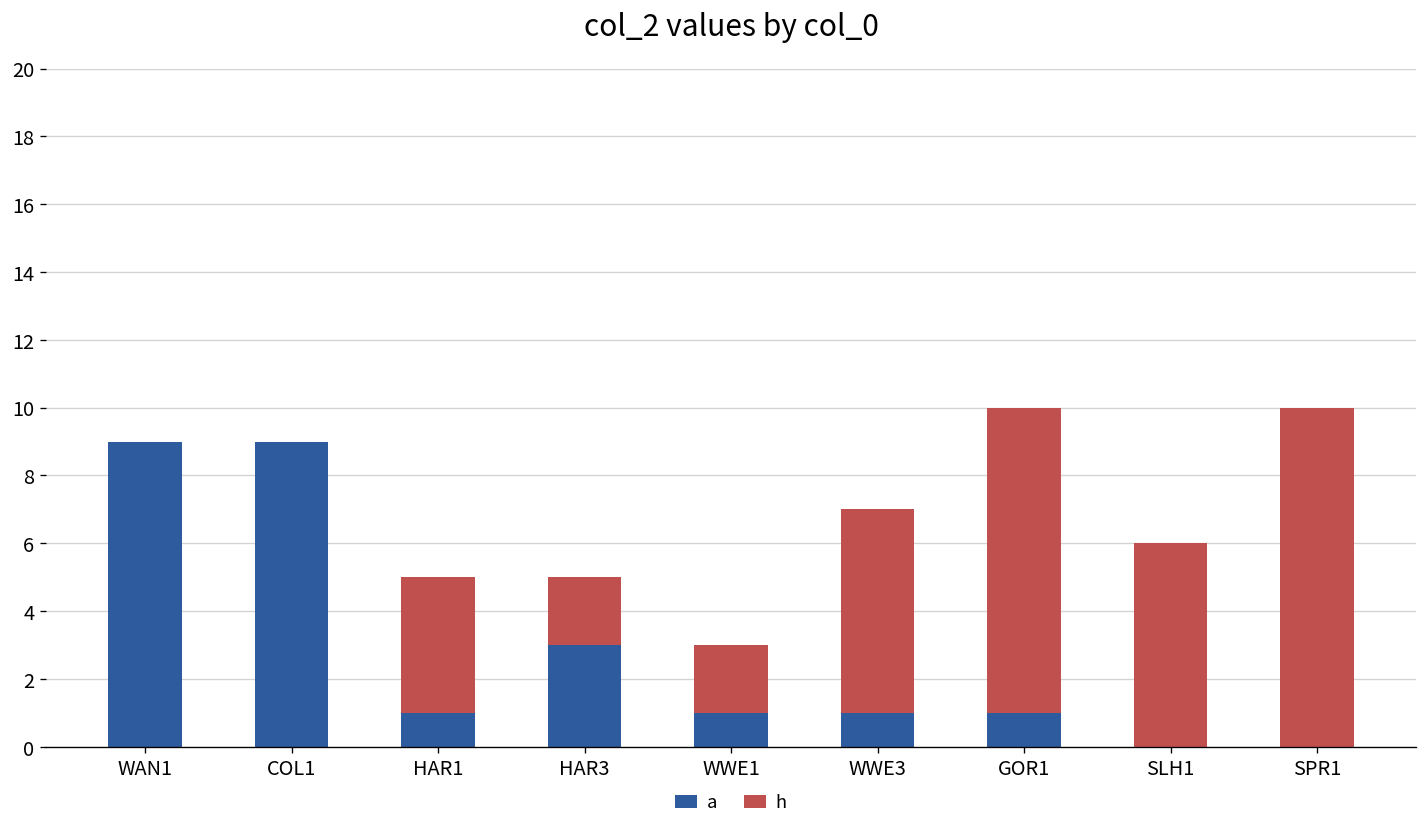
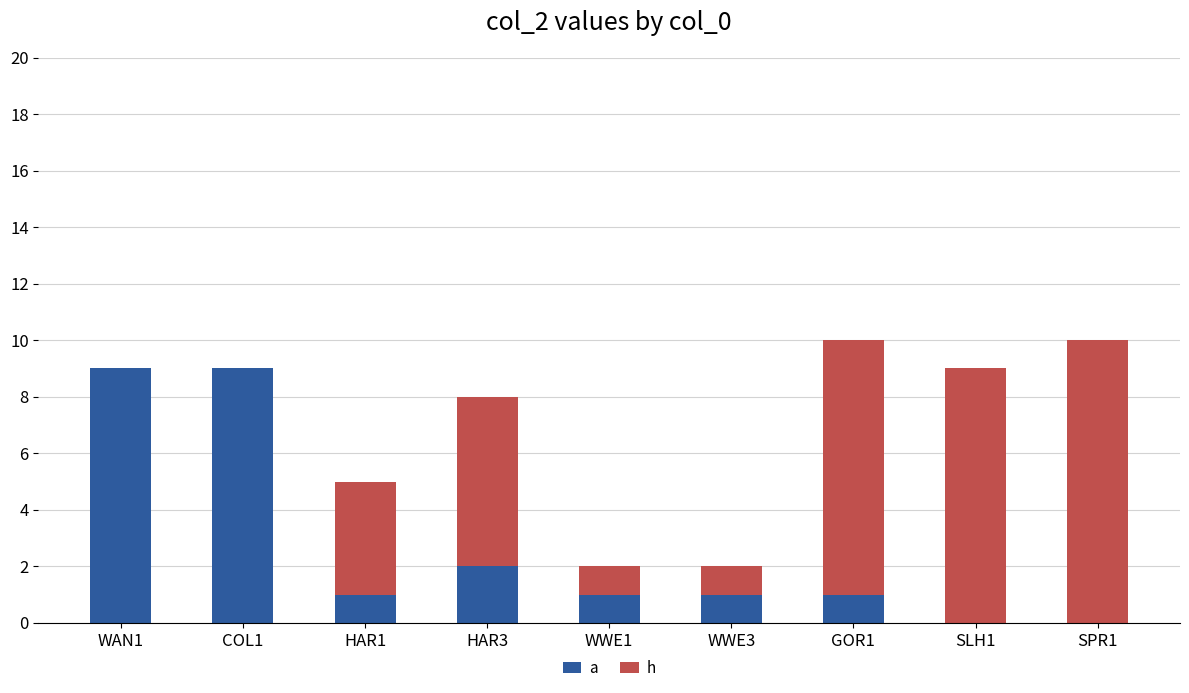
  {
    "a": {
      "WAN1": 9,
      "COL1": 9,
      "HAR1": 1,
-     "HAR3": 3,
+     "HAR3": 2,
      "WWE1": 1,
      "WWE3": 1,
      "GOR1": 1,
      "SLH1": 0,
      "SPR1": 0
    },
    "h": {
      "WAN1": 0,
      "COL1": 0,
      "HAR1": 4,
-     "HAR3": 2,
-     "WWE1": 2,
-     "WWE3": 6,
+     "HAR3": 6,
+     "WWE1": 1,
+     "WWE3": 1,
      "GOR1": 9,
-     "SLH1": 6,
+     "SLH1": 9,
      "SPR1": 10
    }
  }
